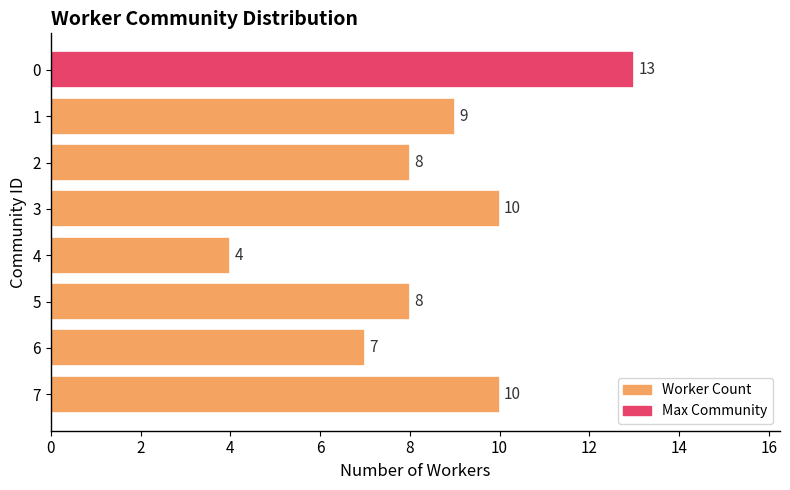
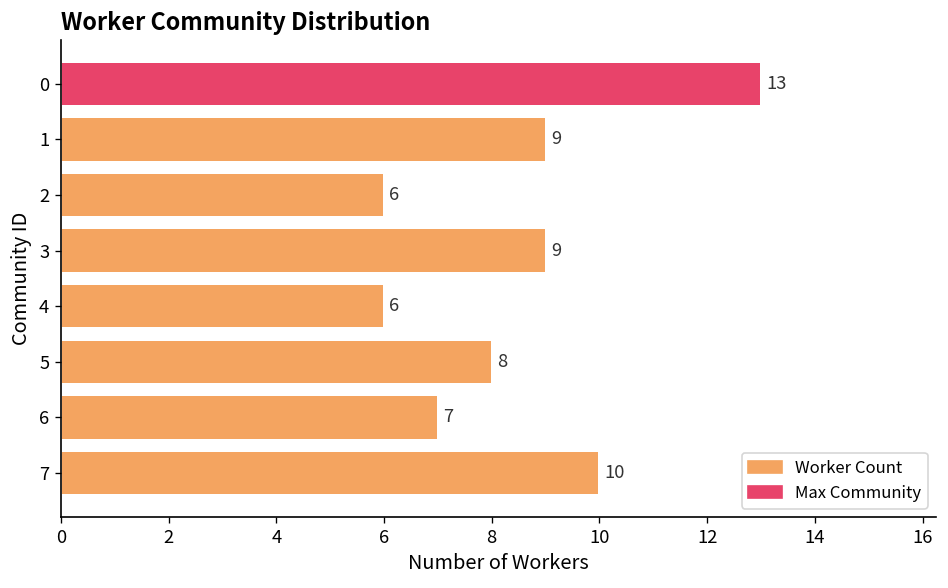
  {
    "0": 13,
    "1": 9,
-   "2": 8,
-   "3": 10,
-   "4": 4,
+   "2": 6,
+   "3": 9,
+   "4": 6,
    "5": 8,
    "6": 7,
    "7": 10
  }
